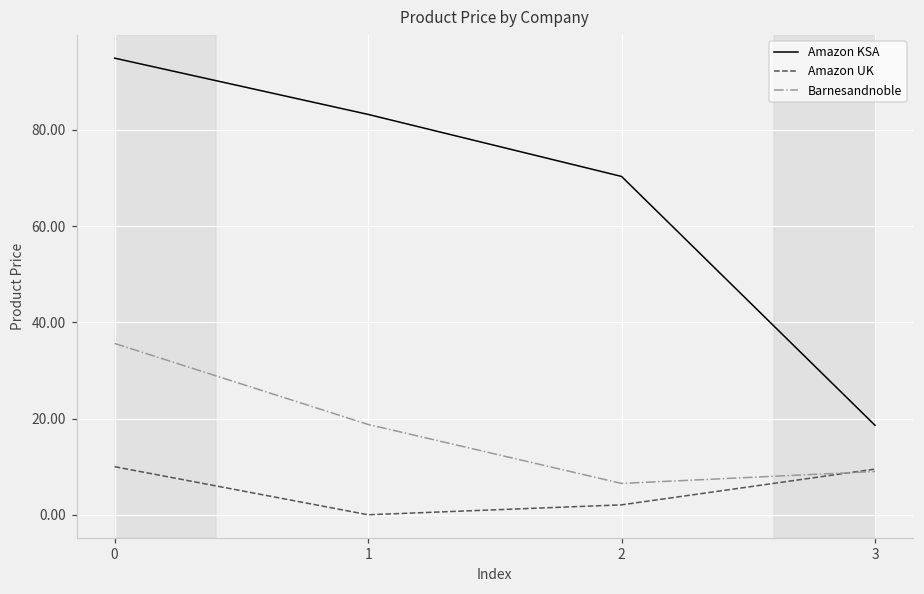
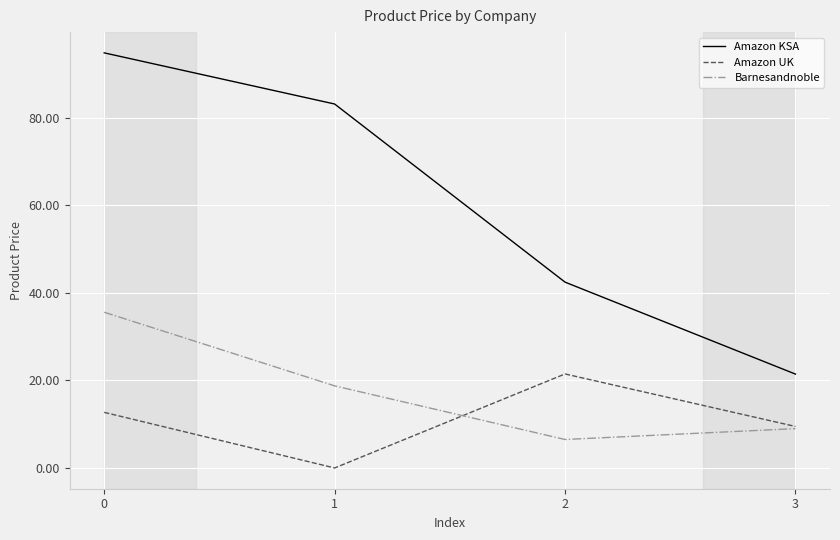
  {
    "Amazon KSA": {
      "0": 95,
      "1": 83,
-     "2": 70,
-     "3": 19
+     "2": 42,
+     "3": 21
    },
    "Amazon UK": {
-     "0": 10,
+     "0": 13,
      "1": 0,
-     "2": 2
+     "2": 21
    },
    "Barnesandnoble": {
      "0": 36,
      "1": 19,
      "2": 7
    }
  }
